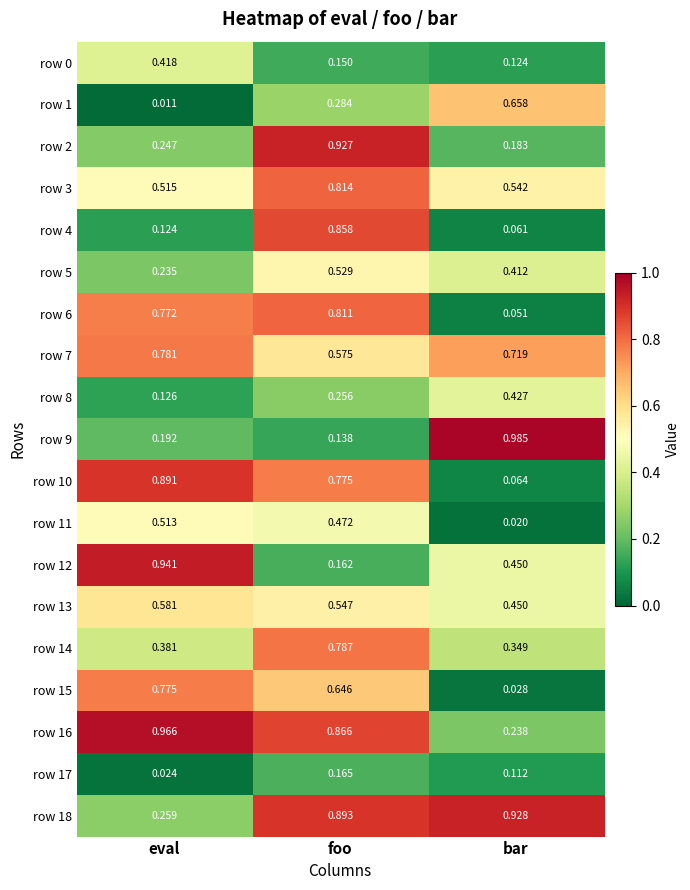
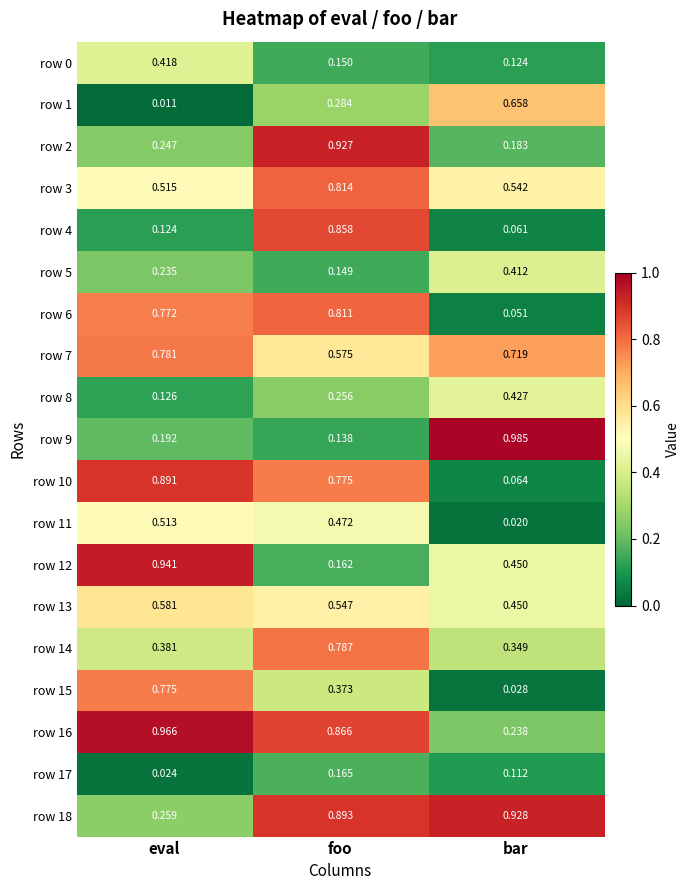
  {
    "row 0": {
      "eval": 0.418,
      "foo": 0.150,
      "bar": 0.124
    },
    "row 1": {
      "eval": 0.011,
      "foo": 0.284,
      "bar": 0.658
    },
    "row 2": {
      "eval": 0.247,
      "foo": 0.927,
      "bar": 0.183
    },
    "row 3": {
      "eval": 0.515,
      "foo": 0.814,
      "bar": 0.542
    },
    "row 4": {
      "eval": 0.124,
      "foo": 0.858,
      "bar": 0.061
    },
    "row 5": {
      "eval": 0.235,
-     "foo": 0.529,
+     "foo": 0.149,
      "bar": 0.412
    },
    "row 6": {
      "eval": 0.772,
      "foo": 0.811,
      "bar": 0.051
    },
    "row 7": {
      "eval": 0.781,
      "foo": 0.575,
      "bar": 0.719
    },
    "row 8": {
      "eval": 0.126,
      "foo": 0.256,
      "bar": 0.427
    },
    "row 9": {
      "eval": 0.192,
      "foo": 0.138,
      "bar": 0.985
    },
    "row 10": {
      "eval": 0.891,
      "foo": 0.775,
      "bar": 0.064
    },
    "row 11": {
      "eval": 0.513,
      "foo": 0.472,
      "bar": 0.020
    },
    "row 12": {
      "eval": 0.941,
      "foo": 0.162,
      "bar": 0.450
    },
    "row 13": {
      "eval": 0.581,
      "foo": 0.547,
      "bar": 0.450
    },
    "row 14": {
      "eval": 0.381,
      "foo": 0.787,
      "bar": 0.349
    },
    "row 15": {
      "eval": 0.775,
-     "foo": 0.646,
+     "foo": 0.373,
      "bar": 0.028
    },
    "row 16": {
      "eval": 0.966,
      "foo": 0.866,
      "bar": 0.238
    },
    "row 17": {
      "eval": 0.024,
      "foo": 0.165,
      "bar": 0.112
    },
    "row 18": {
      "eval": 0.259,
      "foo": 0.893,
      "bar": 0.928
    }
  }
